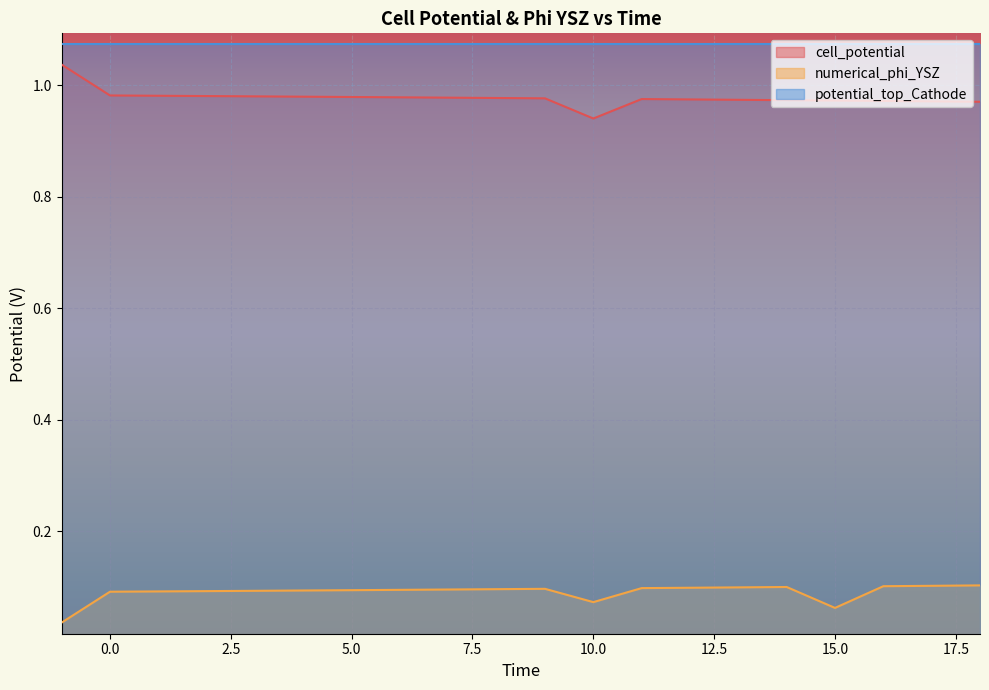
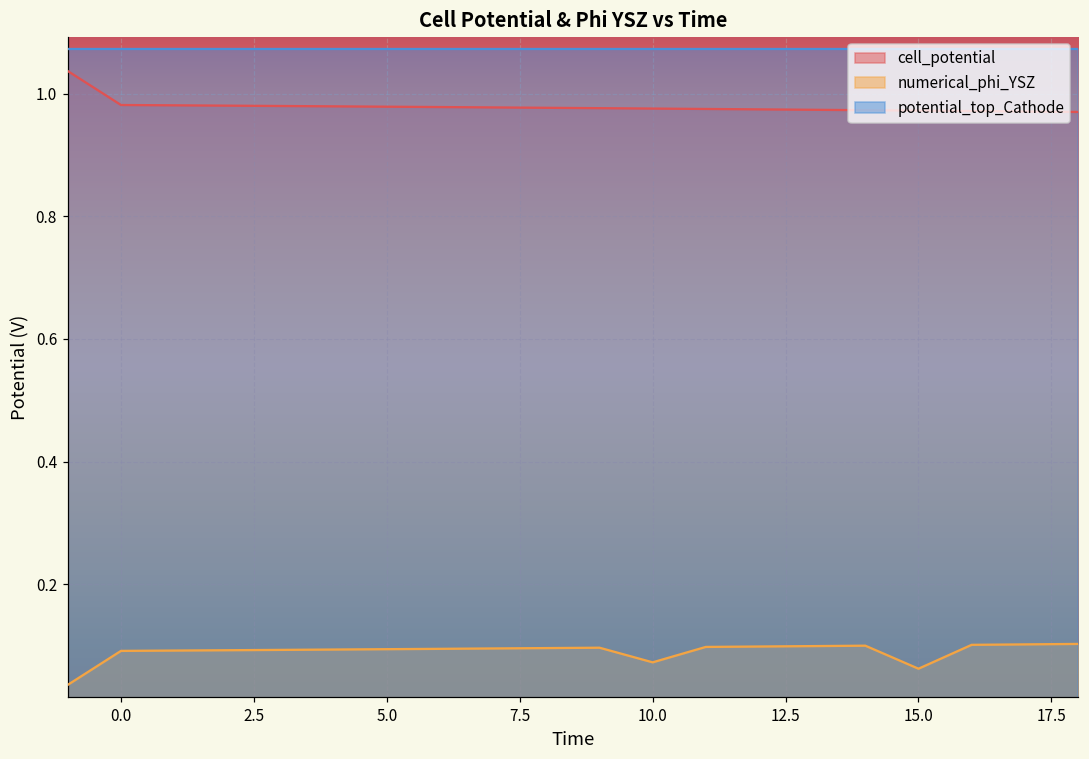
  {
    "cell_potential": {
      "0.0": 0.98,
      "5.0": 0.98,
-     "10.0": 0.94
+     "10.0": 0.98
    },
    "numerical_phi_YSZ": {
      "0.0": 0.09,
      "5.0": 0.09,
      "10.0": 0.07,
      "15.0": 0.06
    },
    "potential_top_Cathode": {
      "0.0": 1.07,
      "5.0": 1.07,
      "10.0": 1.07
    }
  }
